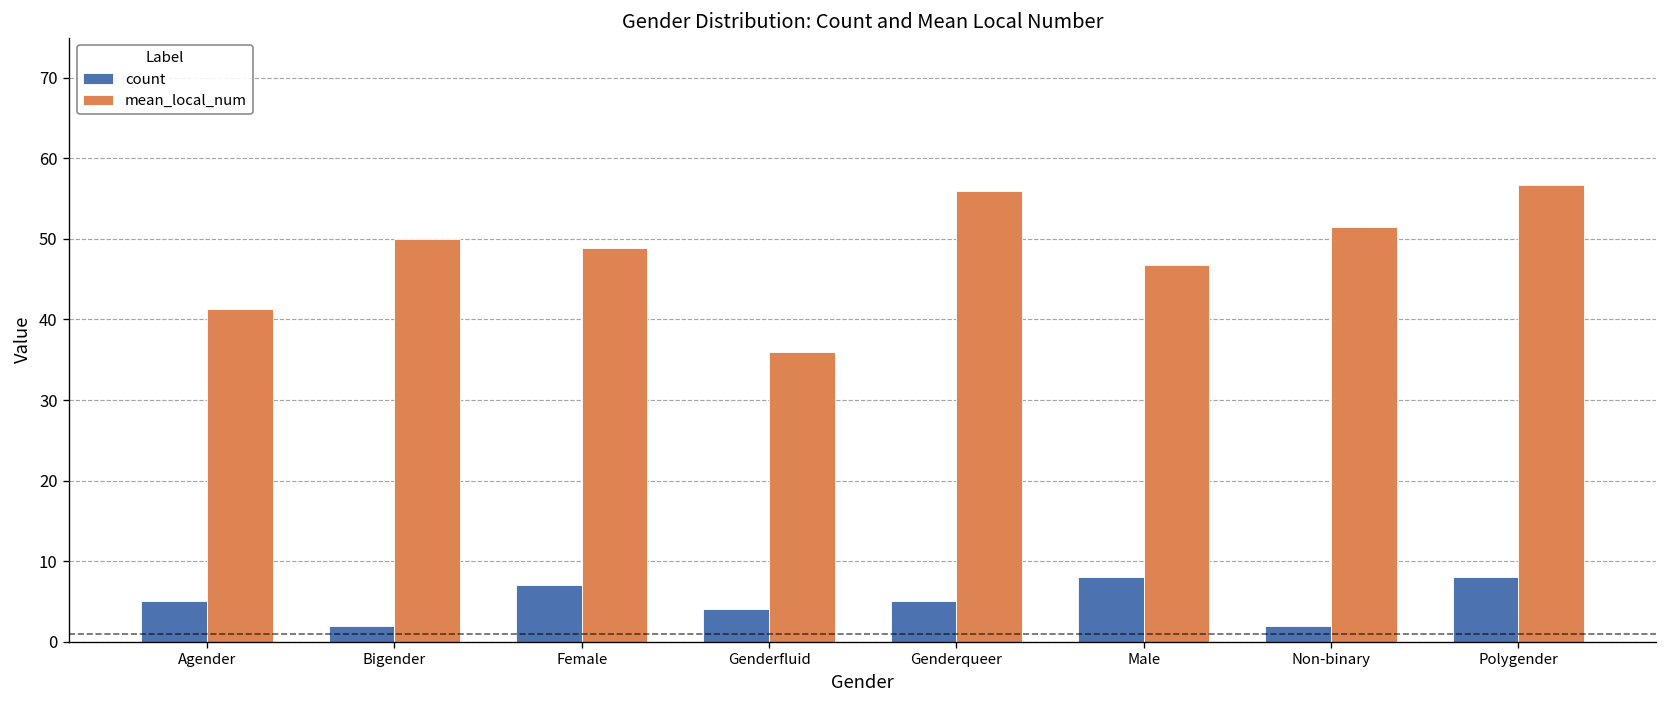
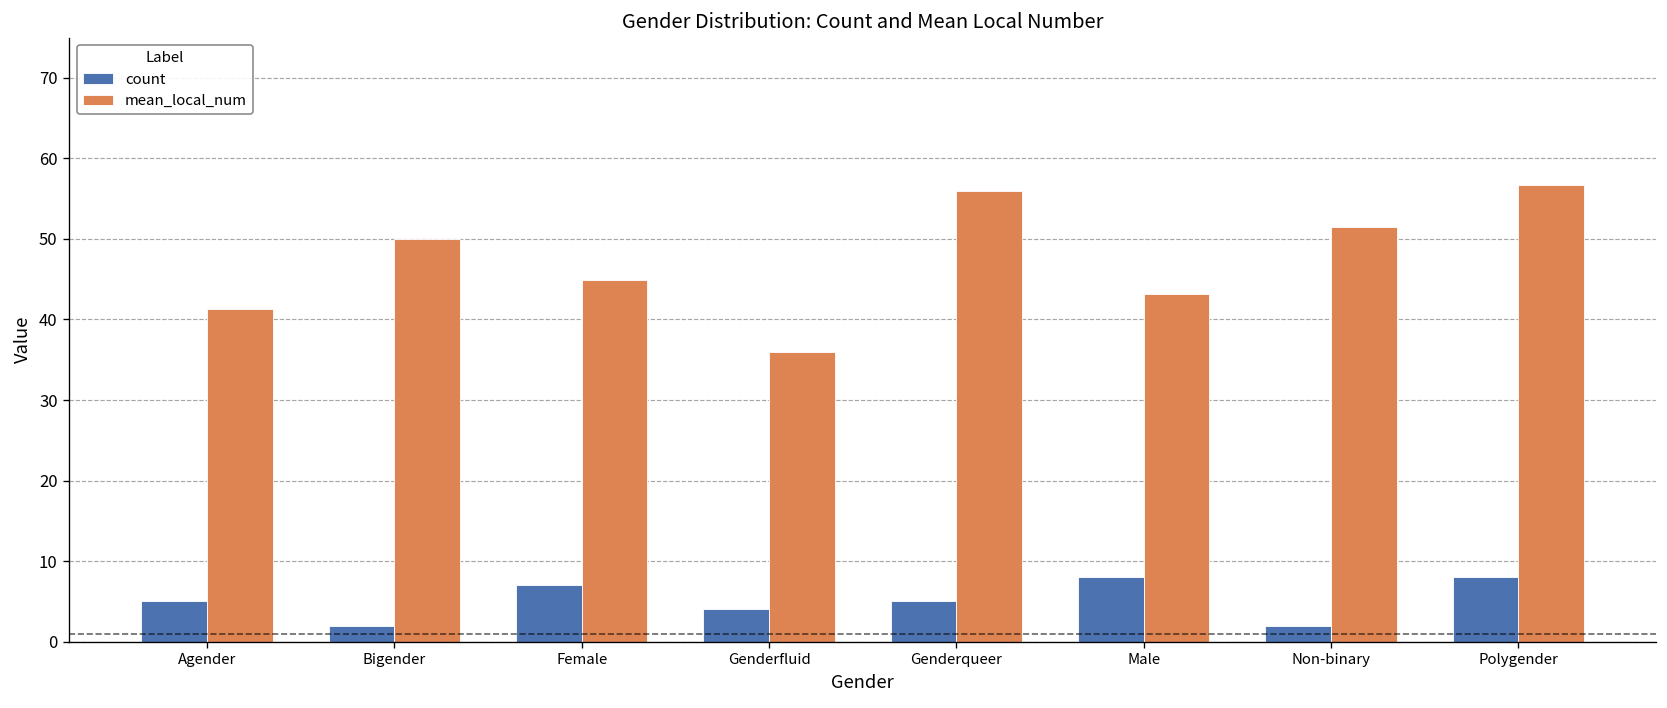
  {
    "count": {
      "Agender": 5,
      "Bigender": 2,
      "Female": 7,
      "Genderfluid": 4,
      "Genderqueer": 5,
      "Male": 8,
      "Non-binary": 2,
      "Polygender": 8
    },
    "mean_local_num": {
      "Agender": 41,
      "Bigender": 50,
-     "Female": 49,
+     "Female": 45,
      "Genderfluid": 36,
      "Genderqueer": 56,
-     "Male": 47,
+     "Male": 43,
      "Non-binary": 52,
      "Polygender": 57
    }
  }
